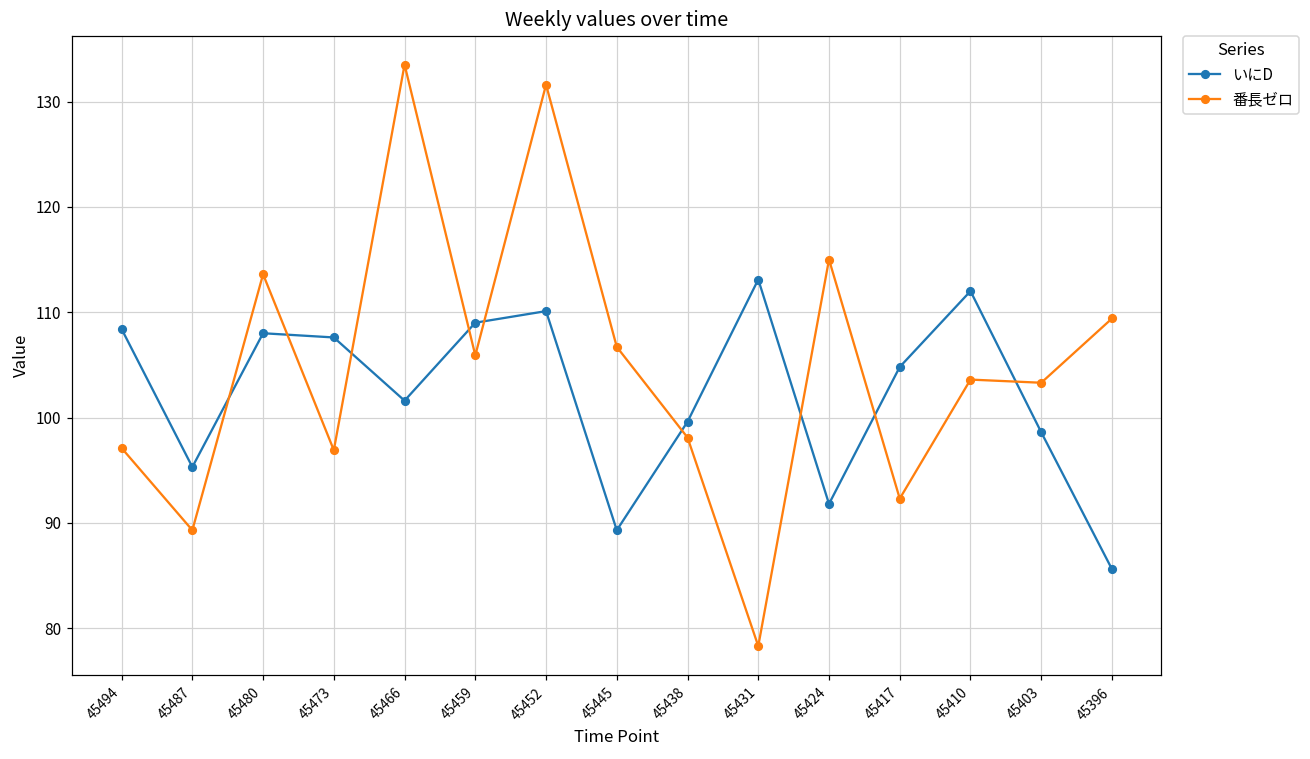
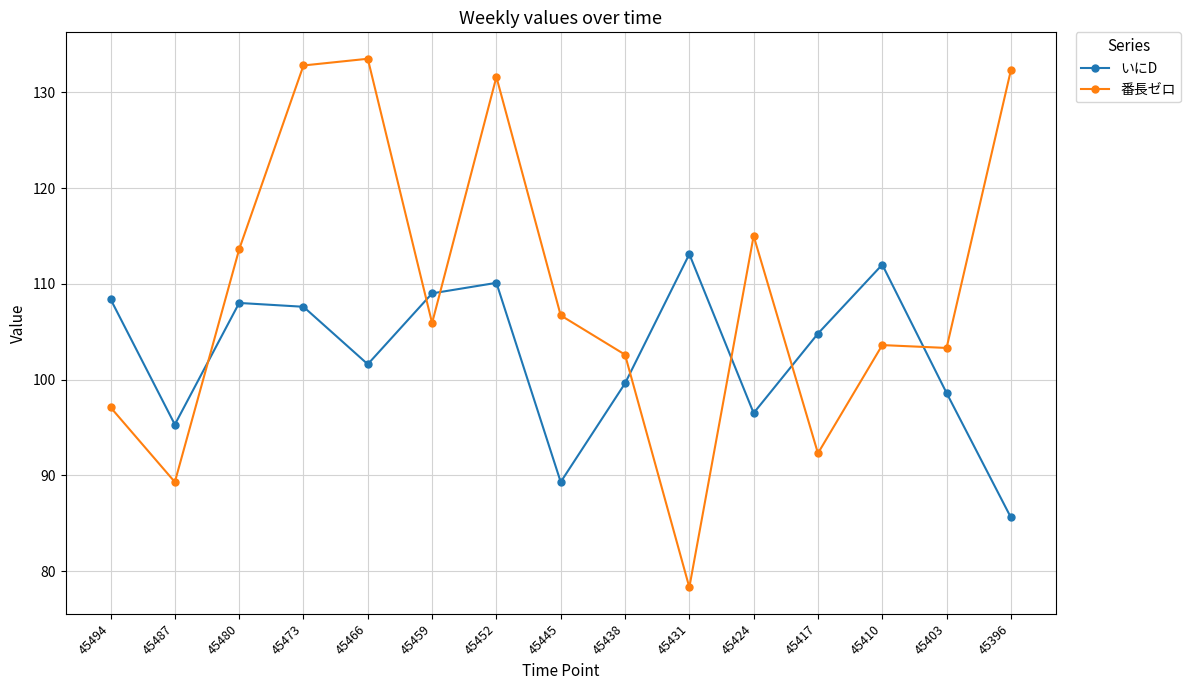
  {
    "いにD": {
      "45494": 108,
      "45487": 95,
      "45480": 108,
      "45473": 108,
      "45466": 102,
      "45459": 109,
      "45452": 110,
      "45445": 89,
      "45438": 100,
      "45431": 113,
-     "45424": 92,
+     "45424": 97,
      "45417": 105,
      "45410": 112,
      "45403": 99,
      "45396": 86
    },
    "番長ゼロ": {
      "45494": 97,
      "45487": 89,
      "45480": 114,
-     "45473": 97,
+     "45473": 133,
      "45466": 134,
      "45459": 106,
      "45452": 132,
      "45445": 107,
-     "45438": 98,
+     "45438": 103,
      "45431": 78,
      "45424": 115,
      "45417": 92,
      "45410": 104,
      "45403": 103,
-     "45396": 109
+     "45396": 132
    }
  }
